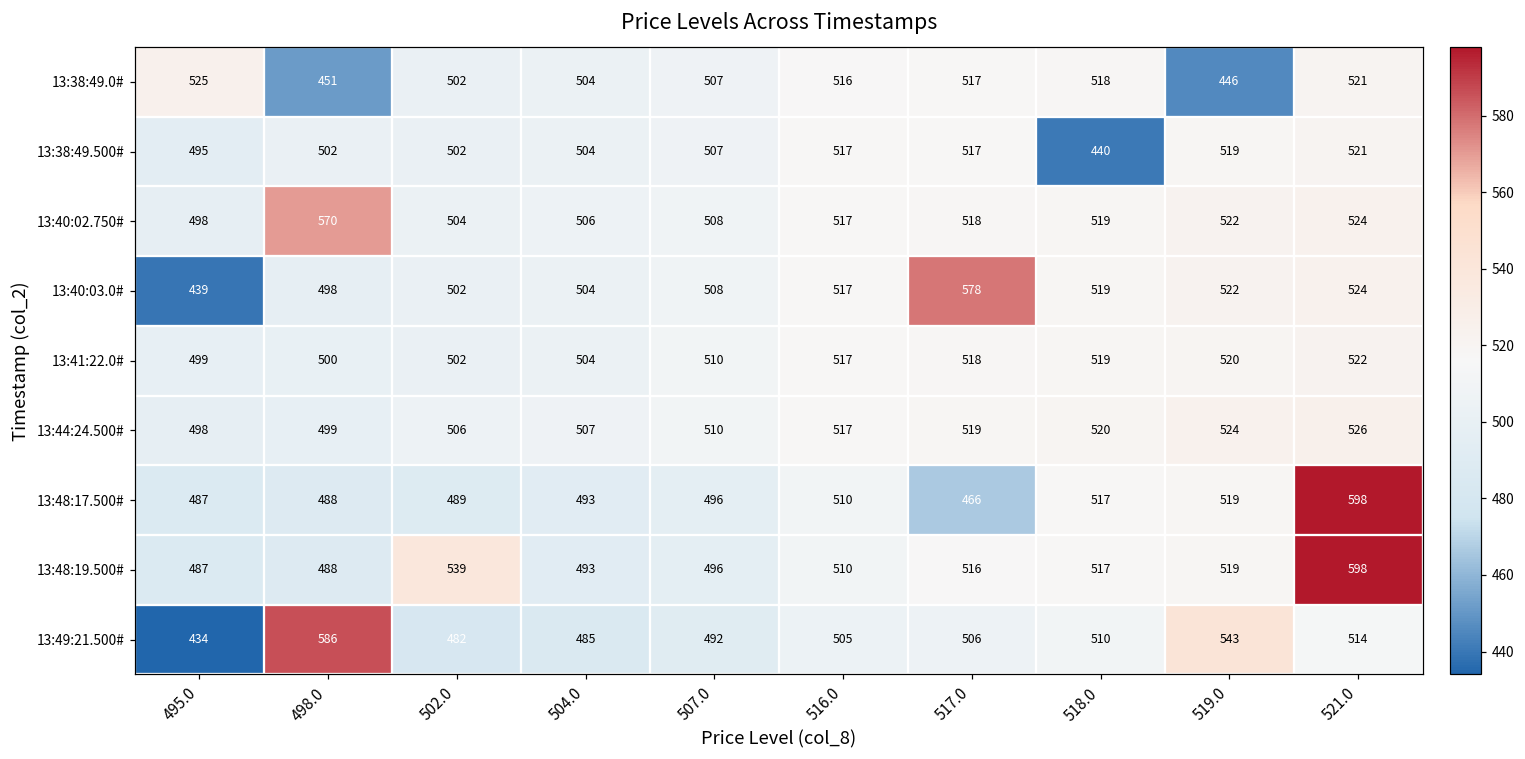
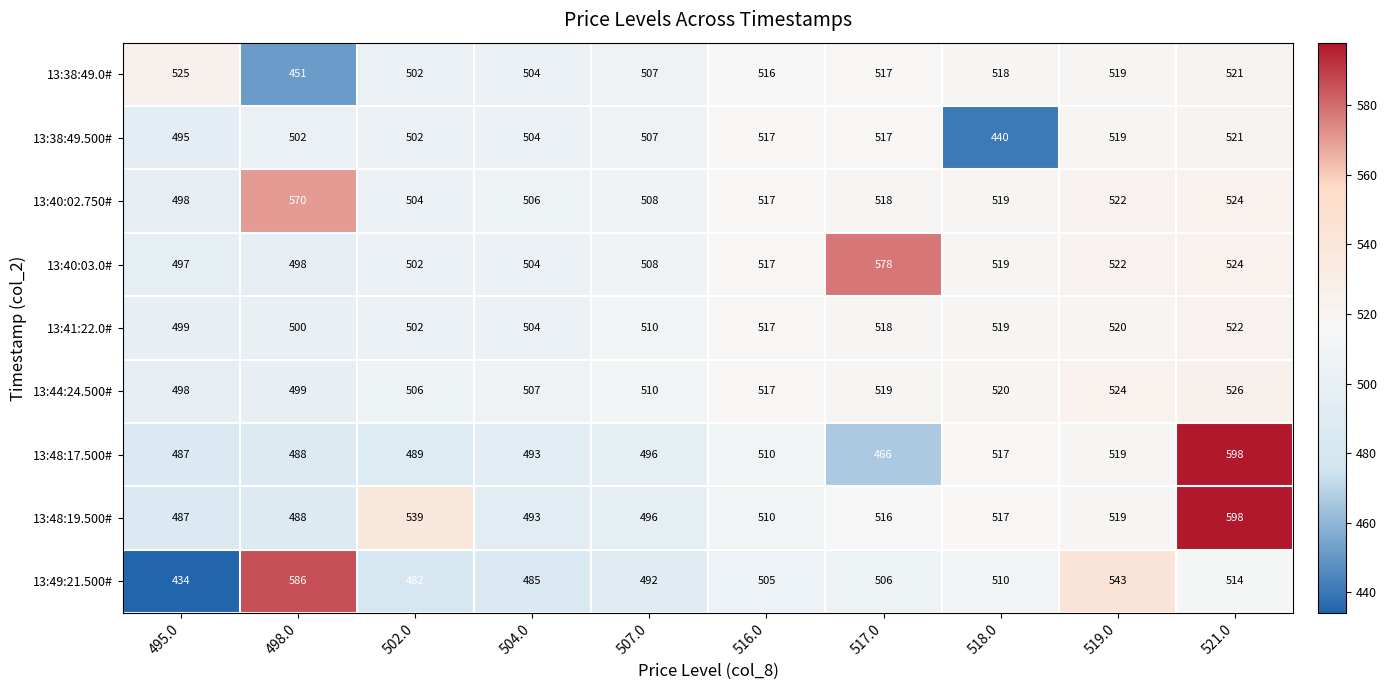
  {
    "13:38:49.0#": {
      "495.0": 525,
      "498.0": 451,
      "502.0": 502,
      "504.0": 504,
      "507.0": 507,
      "516.0": 516,
      "517.0": 517,
      "518.0": 518,
-     "519.0": 446,
+     "519.0": 519,
      "521.0": 521
    },
    "13:38:49.500#": {
      "495.0": 495,
      "498.0": 502,
      "502.0": 502,
      "504.0": 504,
      "507.0": 507,
      "516.0": 517,
      "517.0": 517,
      "518.0": 440,
      "519.0": 519,
      "521.0": 521
    },
    "13:40:02.750#": {
      "495.0": 498,
      "498.0": 570,
      "502.0": 504,
      "504.0": 506,
      "507.0": 508,
      "516.0": 517,
      "517.0": 518,
      "518.0": 519,
      "519.0": 522,
      "521.0": 524
    },
    "13:40:03.0#": {
-     "495.0": 439,
+     "495.0": 497,
      "498.0": 498,
      "502.0": 502,
      "504.0": 504,
      "507.0": 508,
      "516.0": 517,
      "517.0": 578,
      "518.0": 519,
      "519.0": 522,
      "521.0": 524
    },
    "13:41:22.0#": {
      "495.0": 499,
      "498.0": 500,
      "502.0": 502,
      "504.0": 504,
      "507.0": 510,
      "516.0": 517,
      "517.0": 518,
      "518.0": 519,
      "519.0": 520,
      "521.0": 522
    },
    "13:44:24.500#": {
      "495.0": 498,
      "498.0": 499,
      "502.0": 506,
      "504.0": 507,
      "507.0": 510,
      "516.0": 517,
      "517.0": 519,
      "518.0": 520,
      "519.0": 524,
      "521.0": 526
    },
    "13:48:17.500#": {
      "495.0": 487,
      "498.0": 488,
      "502.0": 489,
      "504.0": 493,
      "507.0": 496,
      "516.0": 510,
      "517.0": 466,
      "518.0": 517,
      "519.0": 519,
      "521.0": 598
    },
    "13:48:19.500#": {
      "495.0": 487,
      "498.0": 488,
      "502.0": 539,
      "504.0": 493,
      "507.0": 496,
      "516.0": 510,
      "517.0": 516,
      "518.0": 517,
      "519.0": 519,
      "521.0": 598
    },
    "13:49:21.500#": {
      "495.0": 434,
      "498.0": 586,
      "504.0": 485,
      "507.0": 492,
      "516.0": 505,
      "517.0": 506,
      "518.0": 510,
      "519.0": 543,
      "521.0": 514
    }
  }
